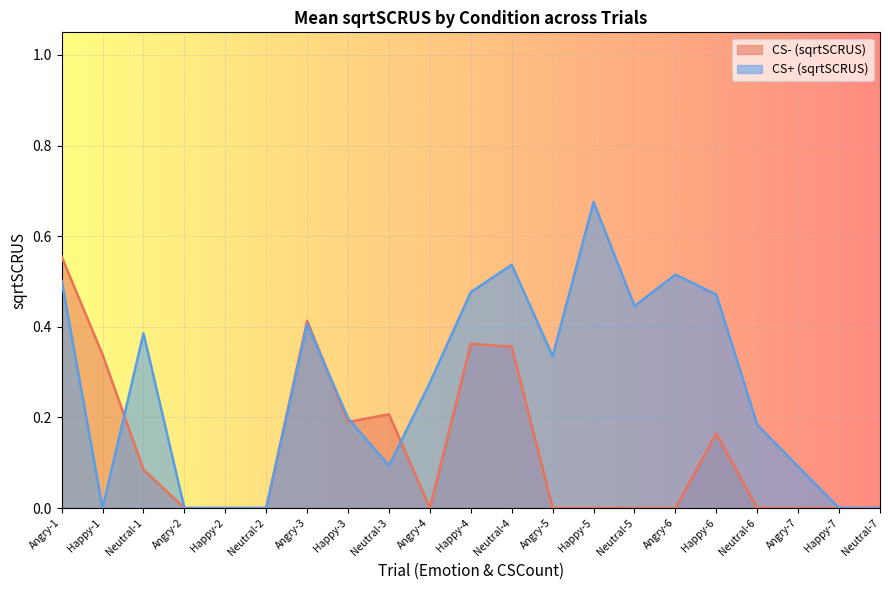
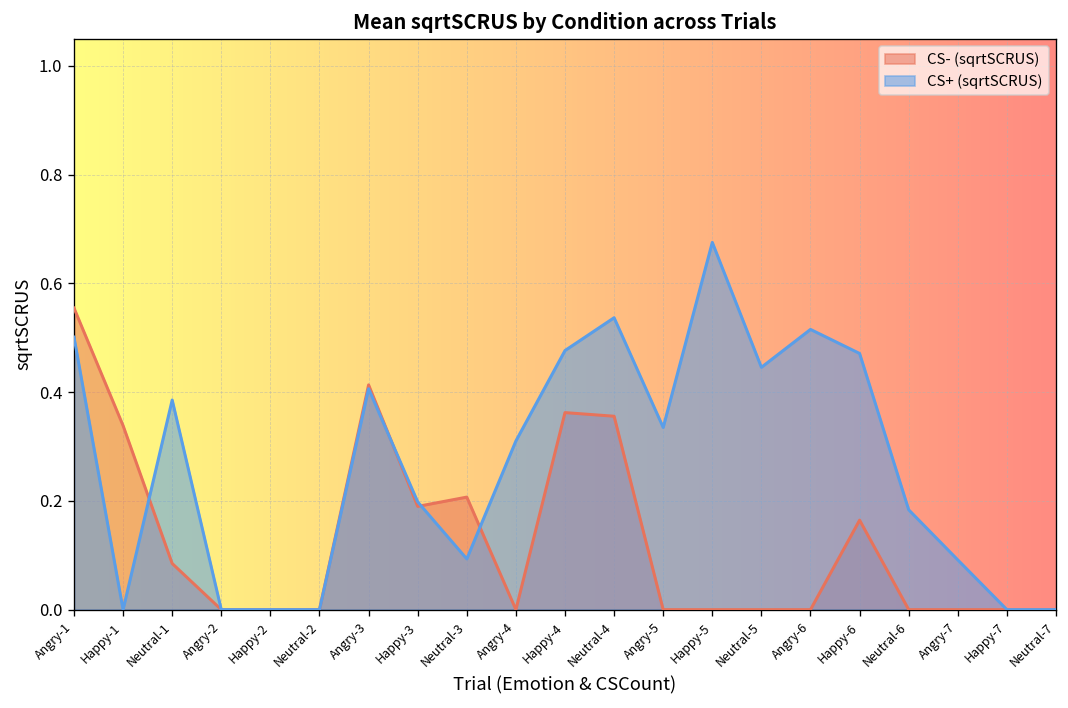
  {
    "CS- (sqrtSCRUS)": {
      "Angry-1": 0.55,
      "Happy-1": 0.34,
      "Neutral-1": 0.08,
      "Angry-3": 0.41,
      "Happy-3": 0.19,
      "Neutral-3": 0.21,
      "Angry-4": 0.00,
      "Happy-4": 0.36,
      "Neutral-4": 0.36,
      "Angry-5": 0.00,
      "Happy-5": 0.00,
      "Neutral-5": 0.00,
      "Angry-6": 0.00,
      "Happy-6": 0.16,
      "Neutral-6": 0.00,
      "Angry-7": 0.00
    },
    "CS+ (sqrtSCRUS)": {
      "Angry-1": 0.50,
      "Happy-1": 0.00,
      "Neutral-1": 0.39,
      "Angry-3": 0.41,
      "Happy-3": 0.20,
      "Neutral-3": 0.09,
-     "Angry-4": 0.28,
+     "Angry-4": 0.31,
      "Happy-4": 0.48,
      "Neutral-4": 0.54,
      "Angry-5": 0.34,
      "Happy-5": 0.68,
      "Neutral-5": 0.45,
      "Angry-6": 0.52,
      "Happy-6": 0.47,
      "Neutral-6": 0.18,
      "Angry-7": 0.09
    }
  }
